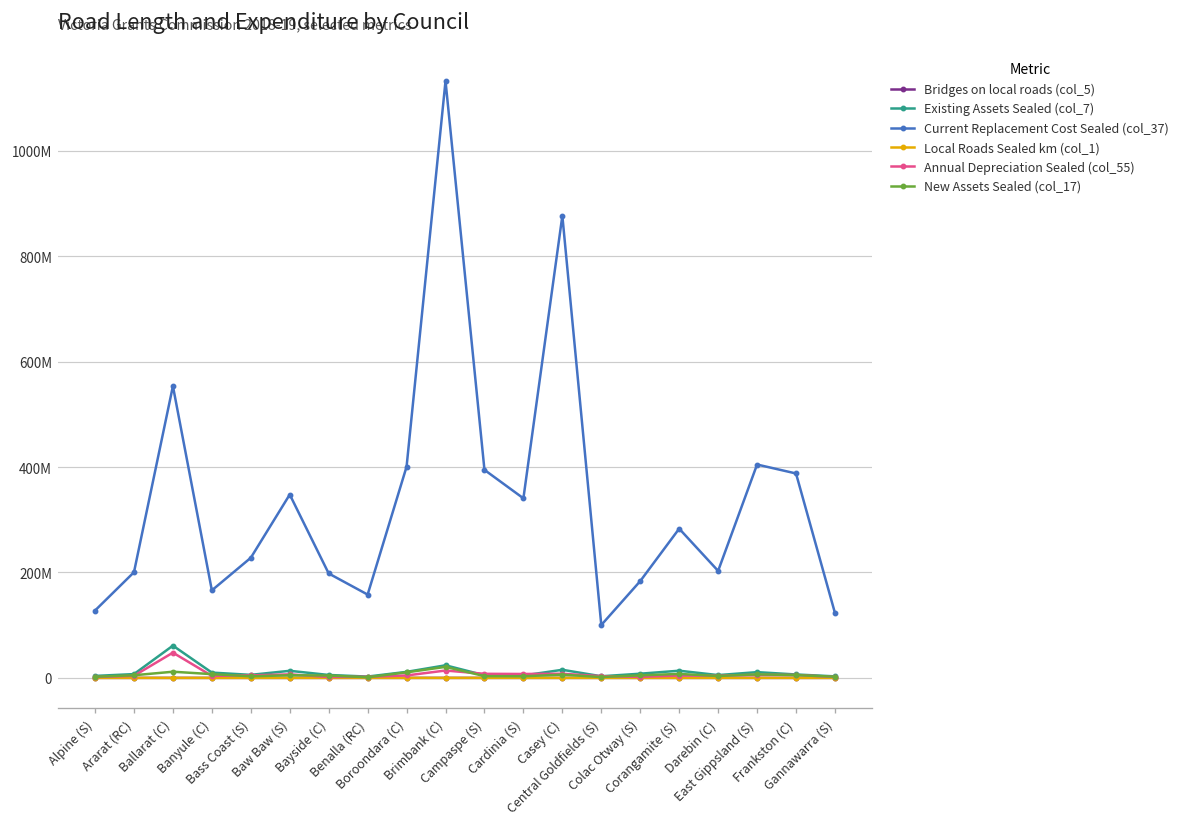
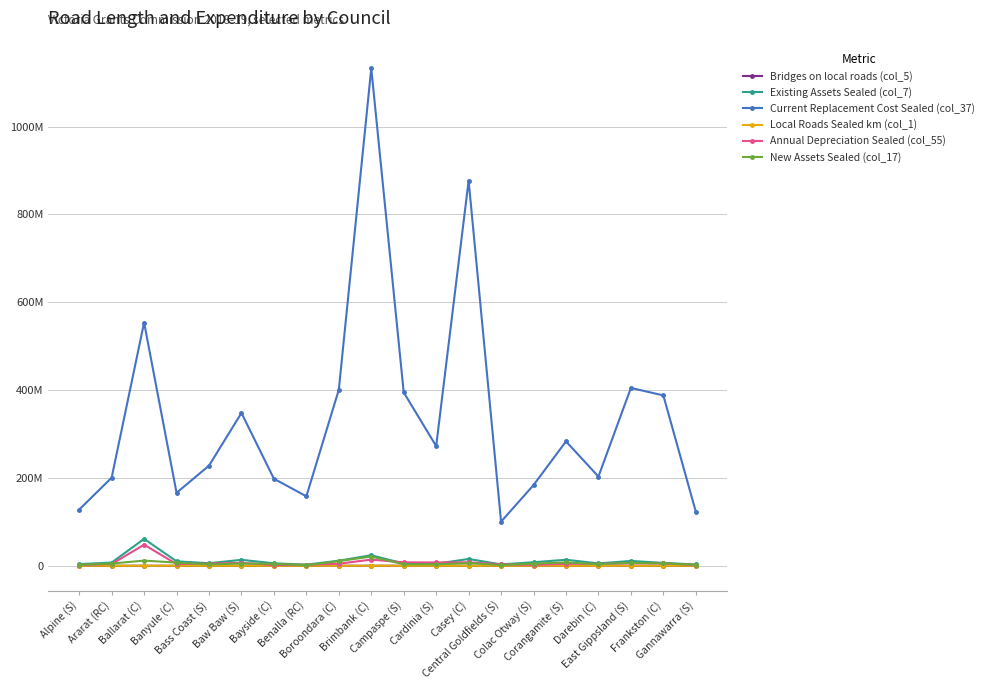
  {
    "Local Roads Sealed km (col_1)": {
      "Ballarat (C)": 0,
      "Brimbank (C)": 0,
      "Casey (C)": 0
    },
    "Existing Assets Sealed (col_7)": {
      "Ballarat (C)": 60000000,
      "Baw Baw (S)": 10000000,
      "Casey (C)": 20000000,
      "Corangamite (S)": 10000000
    },
    "Current Replacement Cost Sealed (col_37)": {
      "Alpine (S)": 130000000,
      "Ararat (RC)": 200000000,
      "Ballarat (C)": 550000000,
      "Banyule (C)": 170000000,
      "Bass Coast (S)": 230000000,
      "Baw Baw (S)": 350000000,
      "Bayside (C)": 200000000,
      "Benalla (RC)": 160000000,
      "Boroondara (C)": 400000000,
      "Brimbank (C)": 1130000000,
      "Campaspe (S)": 390000000,
-     "Cardinia (S)": 340000000,
+     "Cardinia (S)": 270000000,
      "Casey (C)": 880000000,
      "Central Goldfields (S)": 100000000,
      "Colac Otway (S)": 180000000,
      "Corangamite (S)": 280000000,
      "Darebin (C)": 200000000,
      "East Gippsland (S)": 400000000,
      "Frankston (C)": 390000000,
      "Gannawarra (S)": 120000000
    },
    "Annual Depreciation Sealed (col_55)": {
      "Ballarat (C)": 50000000,
      "Brimbank (C)": 10000000
    },
    "New Assets Sealed (col_17)": {
      "Ballarat (C)": 10000000
    }
  }
